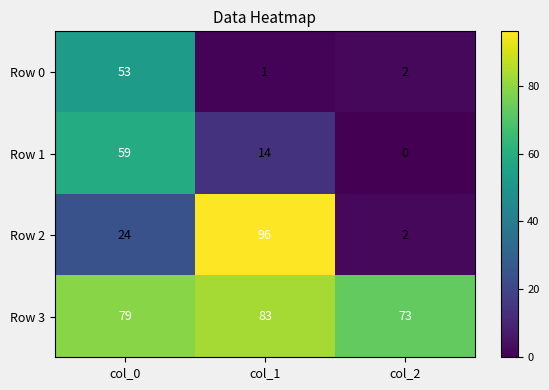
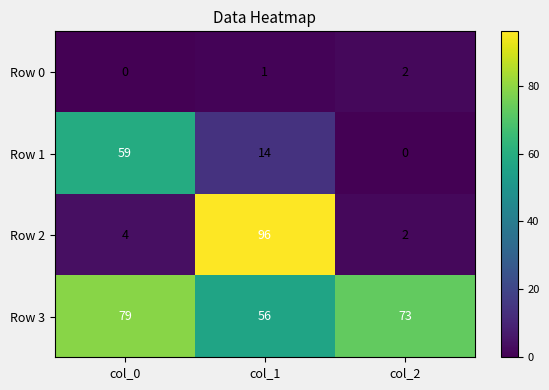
  {
    "Row 0": {
-     "col_0": 53,
+     "col_0": 0,
      "col_1": 1,
      "col_2": 2
    },
    "Row 1": {
      "col_0": 59,
      "col_1": 14,
      "col_2": 0
    },
    "Row 2": {
-     "col_0": 24,
+     "col_0": 4,
      "col_1": 96,
      "col_2": 2
    },
    "Row 3": {
      "col_0": 79,
-     "col_1": 83,
+     "col_1": 56,
      "col_2": 73
    }
  }
